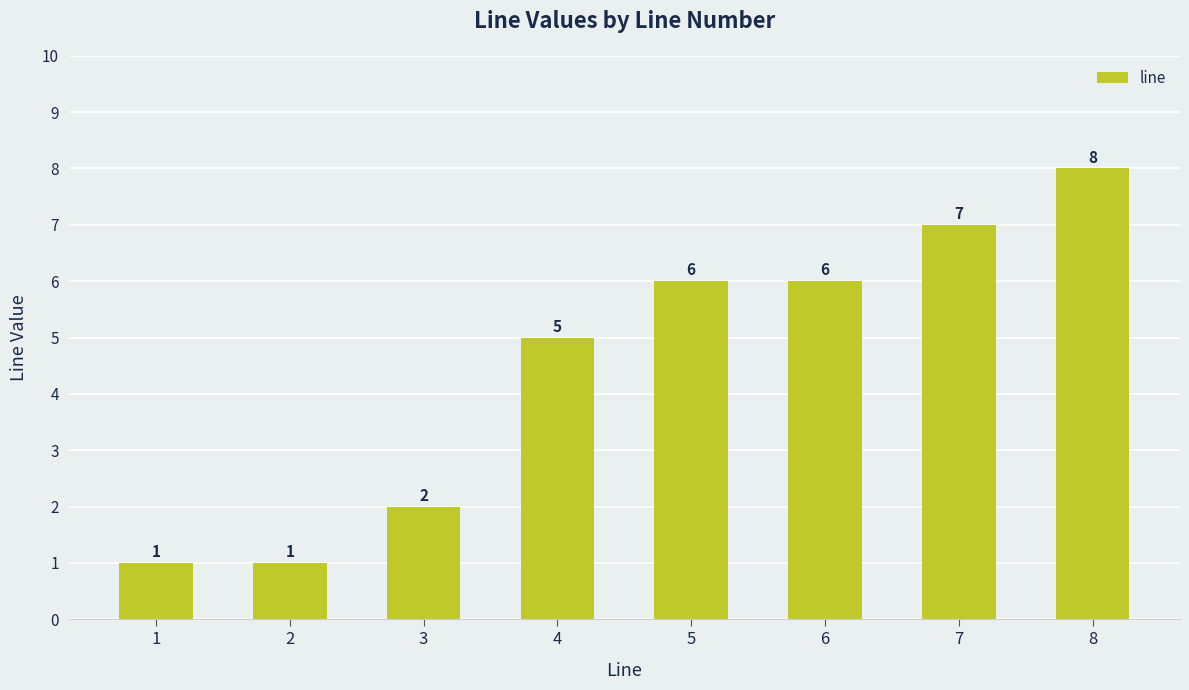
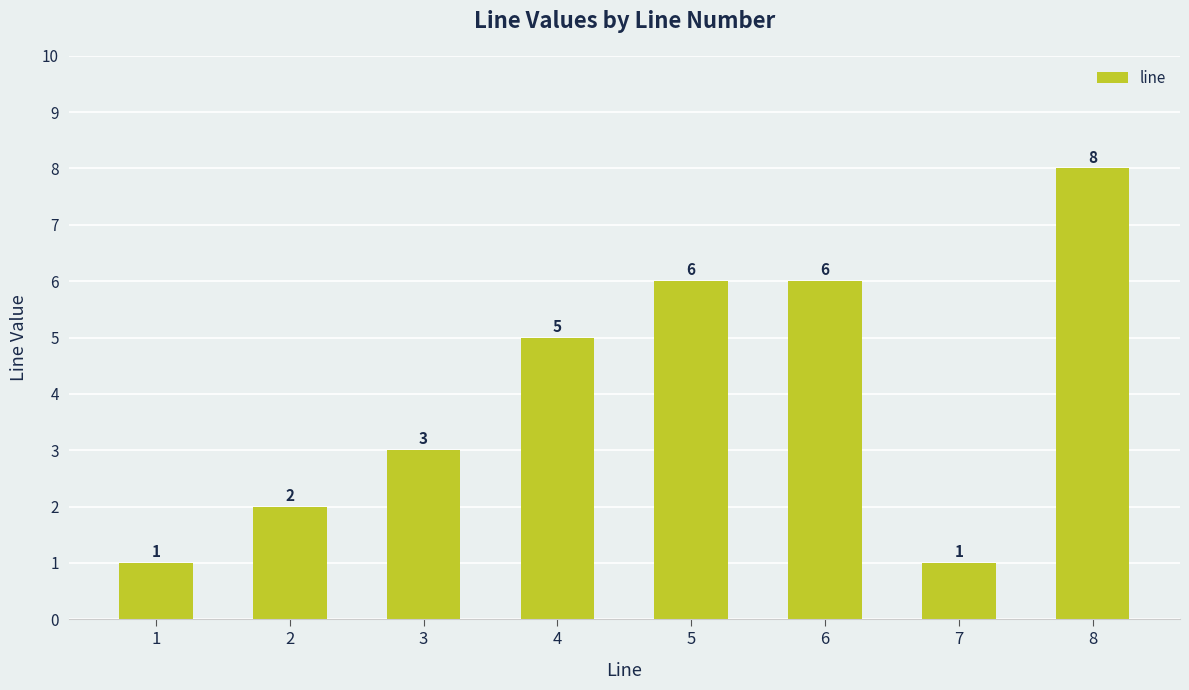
  {
    "1": 1,
-   "2": 1,
-   "3": 2,
+   "2": 2,
+   "3": 3,
    "4": 5,
    "5": 6,
    "6": 6,
-   "7": 7,
+   "7": 1,
    "8": 8
  }
